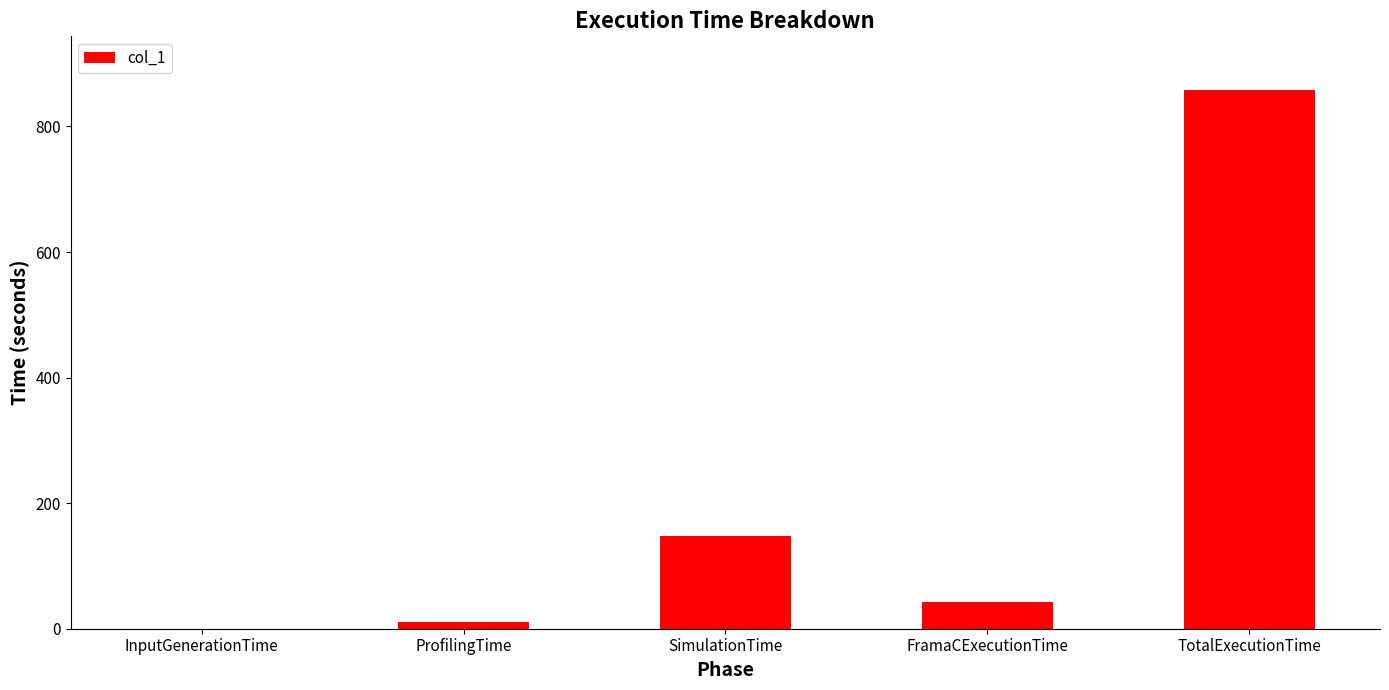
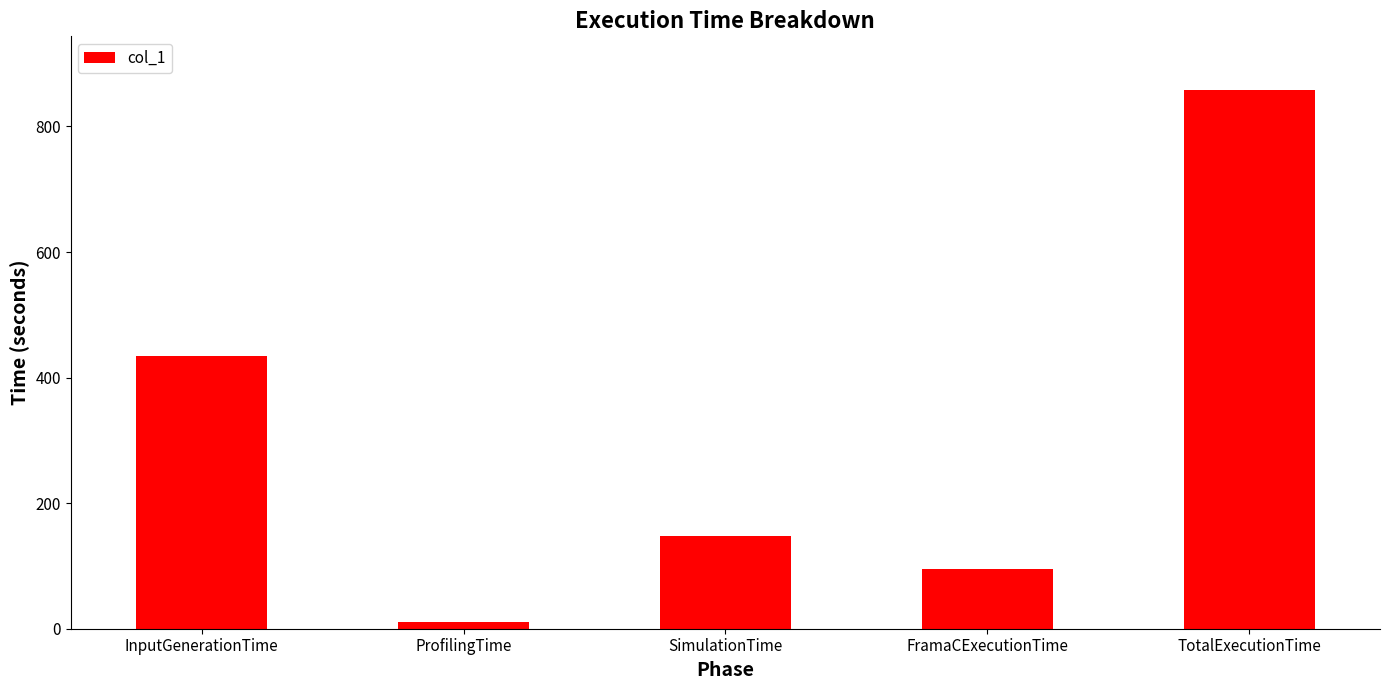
  {
-   "InputGenerationTime": 0,
+   "InputGenerationTime": 430,
    "ProfilingTime": 10,
    "SimulationTime": 150,
-   "FramaCExecutionTime": 40,
+   "FramaCExecutionTime": 100,
    "TotalExecutionTime": 860
  }
